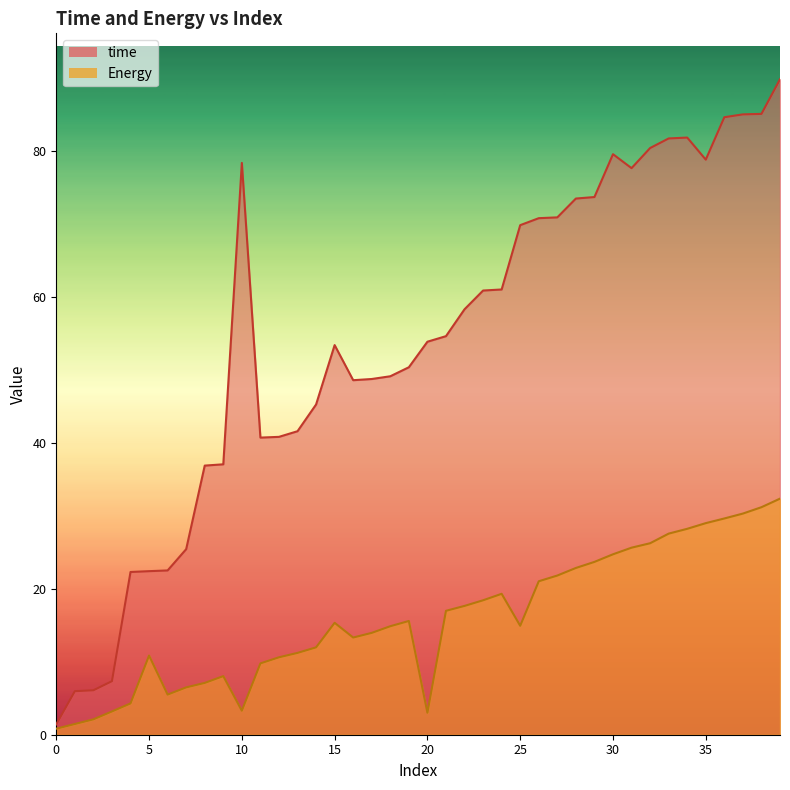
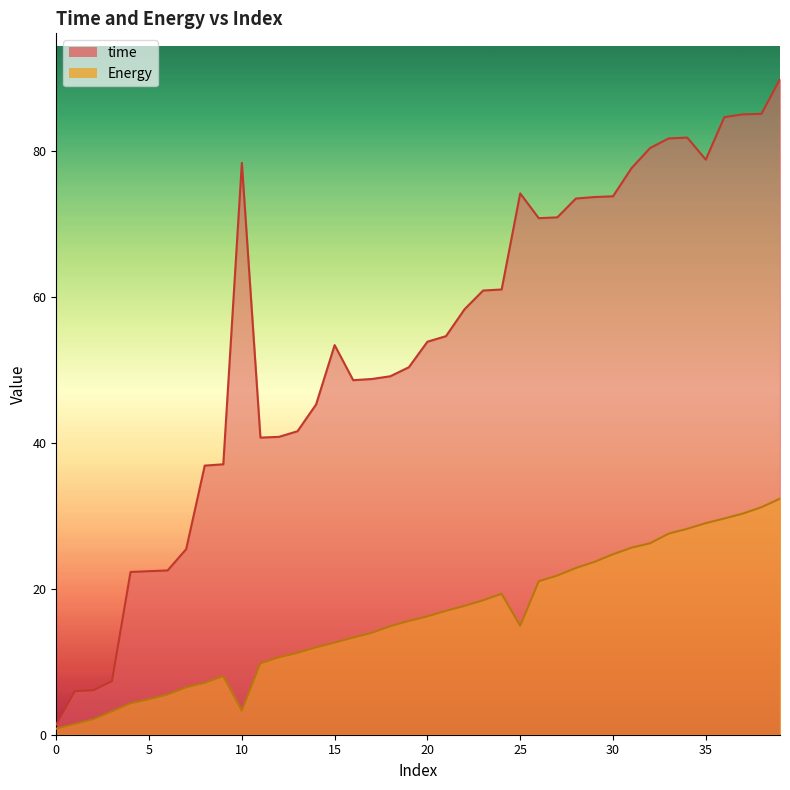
  {
    "time": {
      "0": 1,
      "5": 22,
      "10": 78,
      "15": 53,
      "20": 54,
-     "25": 70,
-     "30": 80,
+     "25": 74,
+     "30": 74,
      "35": 79
    },
    "Energy": {
      "0": 1,
-     "5": 11,
+     "5": 5,
      "10": 3,
-     "15": 15,
-     "20": 3,
+     "15": 13,
+     "20": 16,
      "25": 15,
      "30": 25,
      "35": 29
    }
  }
